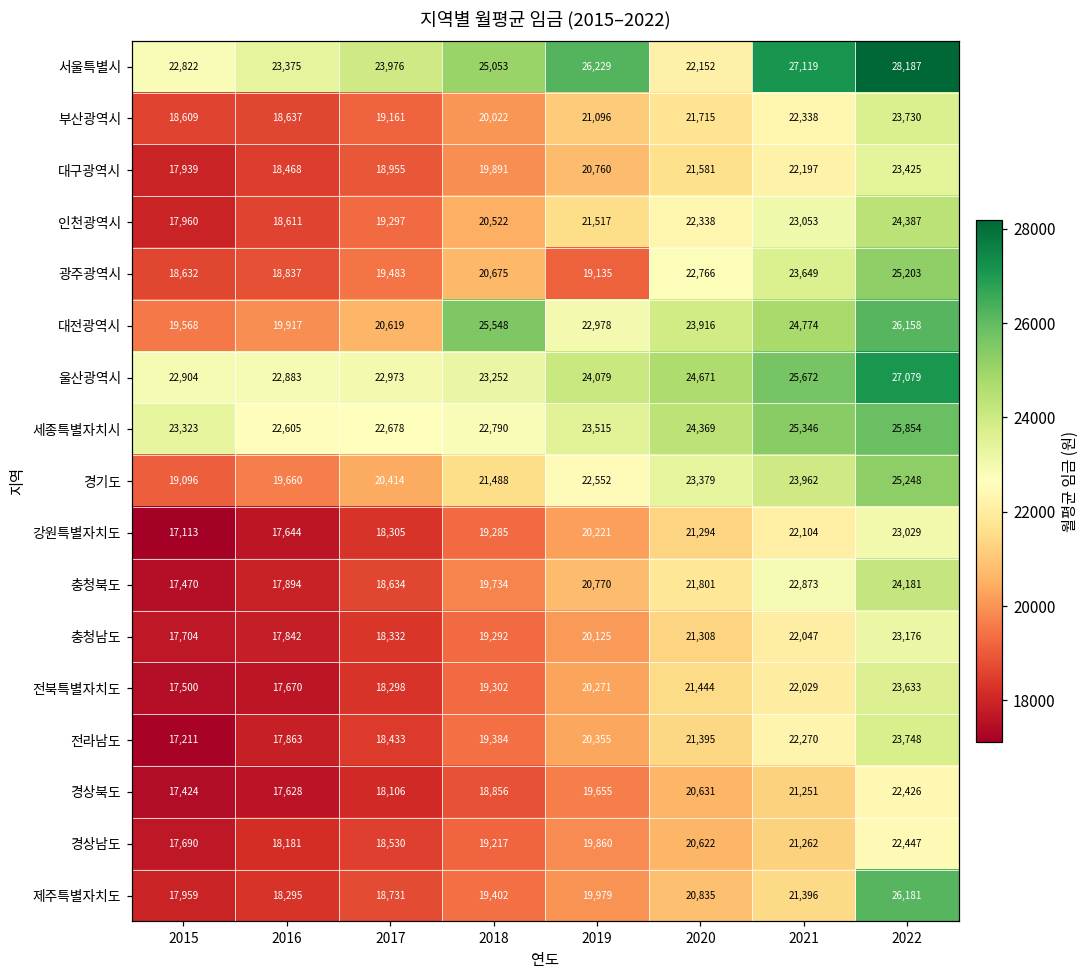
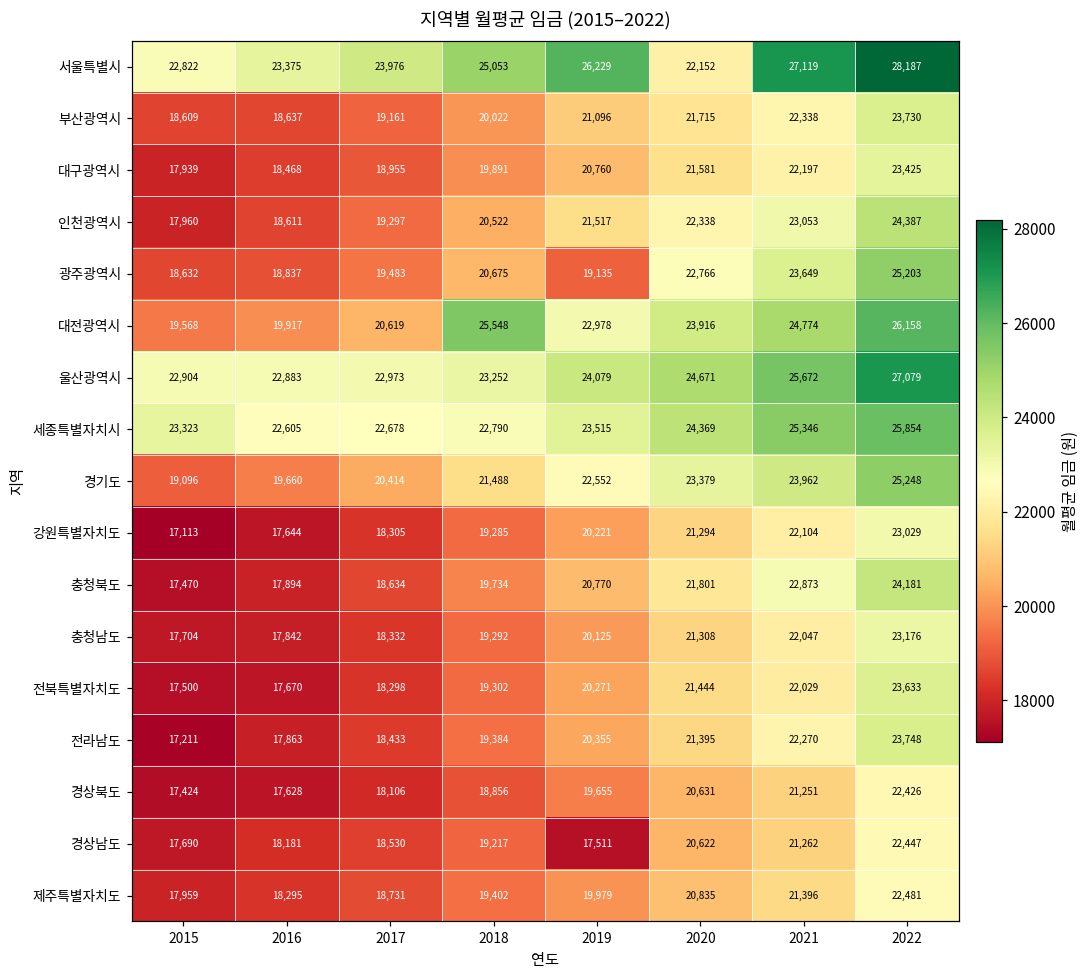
  {
    "서울특별시": {
      "2015": "22,822",
      "2016": "23,375",
      "2017": "23,976",
      "2018": "25,053",
      "2019": "26,229",
      "2020": "22,152",
      "2021": "27,119",
      "2022": "28,187"
    },
    "부산광역시": {
      "2015": "18,609",
      "2016": "18,637",
      "2017": "19,161",
      "2018": "20,022",
      "2019": "21,096",
      "2020": "21,715",
      "2021": "22,338",
      "2022": "23,730"
    },
    "대구광역시": {
      "2015": "17,939",
      "2016": "18,468",
      "2017": "18,955",
      "2018": "19,891",
      "2019": "20,760",
      "2020": "21,581",
      "2021": "22,197",
      "2022": "23,425"
    },
    "인천광역시": {
      "2015": "17,960",
      "2016": "18,611",
      "2017": "19,297",
      "2018": "20,522",
      "2019": "21,517",
      "2020": "22,338",
      "2021": "23,053",
      "2022": "24,387"
    },
    "광주광역시": {
      "2015": "18,632",
      "2016": "18,837",
      "2017": "19,483",
      "2018": "20,675",
      "2019": "19,135",
      "2020": "22,766",
      "2021": "23,649",
      "2022": "25,203"
    },
    "대전광역시": {
      "2015": "19,568",
      "2016": "19,917",
      "2017": "20,619",
      "2018": "25,548",
      "2019": "22,978",
      "2020": "23,916",
      "2021": "24,774",
      "2022": "26,158"
    },
    "울산광역시": {
      "2015": "22,904",
      "2016": "22,883",
      "2017": "22,973",
      "2018": "23,252",
      "2019": "24,079",
      "2020": "24,671",
      "2021": "25,672",
      "2022": "27,079"
    },
    "세종특별자치시": {
      "2015": "23,323",
      "2016": "22,605",
      "2017": "22,678",
      "2018": "22,790",
      "2019": "23,515",
      "2020": "24,369",
      "2021": "25,346",
      "2022": "25,854"
    },
    "경기도": {
      "2015": "19,096",
      "2016": "19,660",
      "2017": "20,414",
      "2018": "21,488",
      "2019": "22,552",
      "2020": "23,379",
      "2021": "23,962",
      "2022": "25,248"
    },
    "강원특별자치도": {
      "2015": "17,113",
      "2016": "17,644",
      "2017": "18,305",
      "2018": "19,285",
      "2019": "20,221",
      "2020": "21,294",
      "2021": "22,104",
      "2022": "23,029"
    },
    "충청북도": {
      "2015": "17,470",
      "2016": "17,894",
      "2017": "18,634",
      "2018": "19,734",
      "2019": "20,770",
      "2020": "21,801",
      "2021": "22,873",
      "2022": "24,181"
    },
    "충청남도": {
      "2015": "17,704",
      "2016": "17,842",
      "2017": "18,332",
      "2018": "19,292",
      "2019": "20,125",
      "2020": "21,308",
      "2021": "22,047",
      "2022": "23,176"
    },
    "전북특별자치도": {
      "2015": "17,500",
      "2016": "17,670",
      "2017": "18,298",
      "2018": "19,302",
      "2019": "20,271",
      "2020": "21,444",
      "2021": "22,029",
      "2022": "23,633"
    },
    "전라남도": {
      "2015": "17,211",
      "2016": "17,863",
      "2017": "18,433",
      "2018": "19,384",
      "2019": "20,355",
      "2020": "21,395",
      "2021": "22,270",
      "2022": "23,748"
    },
    "경상북도": {
      "2015": "17,424",
      "2016": "17,628",
      "2017": "18,106",
      "2018": "18,856",
      "2019": "19,655",
      "2020": "20,631",
      "2021": "21,251",
      "2022": "22,426"
    },
    "경상남도": {
      "2015": "17,690",
      "2016": "18,181",
      "2017": "18,530",
      "2018": "19,217",
-     "2019": "19,860",
+     "2019": "17,511",
      "2020": "20,622",
      "2021": "21,262",
      "2022": "22,447"
    },
    "제주특별자치도": {
      "2015": "17,959",
      "2016": "18,295",
      "2017": "18,731",
      "2018": "19,402",
      "2019": "19,979",
      "2020": "20,835",
      "2021": "21,396",
-     "2022": "26,181"
+     "2022": "22,481"
    }
  }
